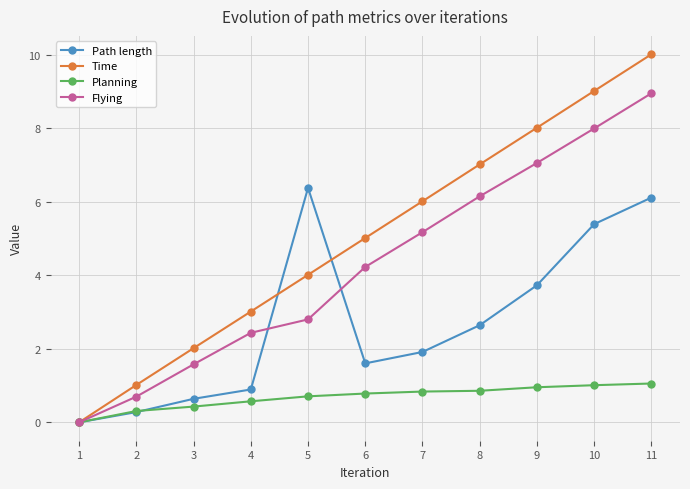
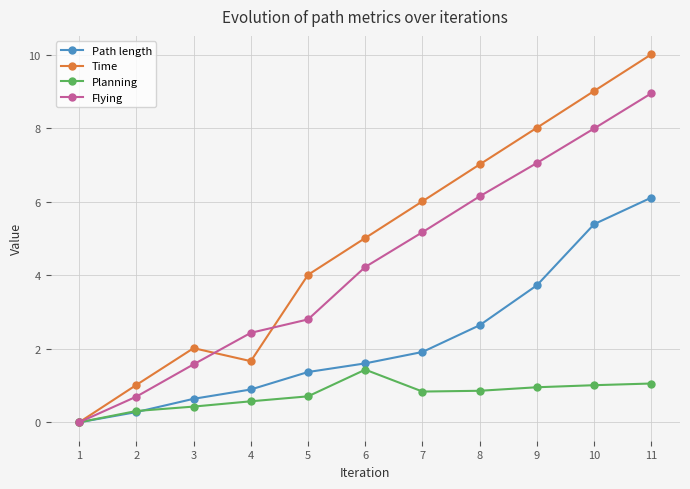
  {
    "Path length": {
      "3": 0.6,
      "4": 0.9,
-     "5": 6.4,
+     "5": 1.4,
      "6": 1.6,
      "7": 1.9,
      "8": 2.6,
      "9": 3.7,
      "10": 5.4,
      "11": 6.1
    },
    "Time": {
      "2": 1.0,
      "3": 2.0,
-     "4": 3.0,
+     "4": 1.7,
      "5": 4.0,
      "6": 5.0,
      "7": 6.0,
      "8": 7.0,
      "9": 8.0,
      "10": 9.0,
      "11": 10.0
    },
    "Planning": {
      "3": 0.4,
      "4": 0.6,
      "5": 0.7,
-     "6": 0.8,
+     "6": 1.4,
      "7": 0.8,
      "8": 0.9,
      "9": 1.0,
      "10": 1.0,
      "11": 1.1
    },
    "Flying": {
      "2": 0.7,
      "3": 1.6,
      "4": 2.4,
      "5": 2.8,
      "6": 4.2,
      "7": 5.2,
      "8": 6.1,
      "9": 7.1,
      "10": 8.0,
      "11": 9.0
    }
  }
